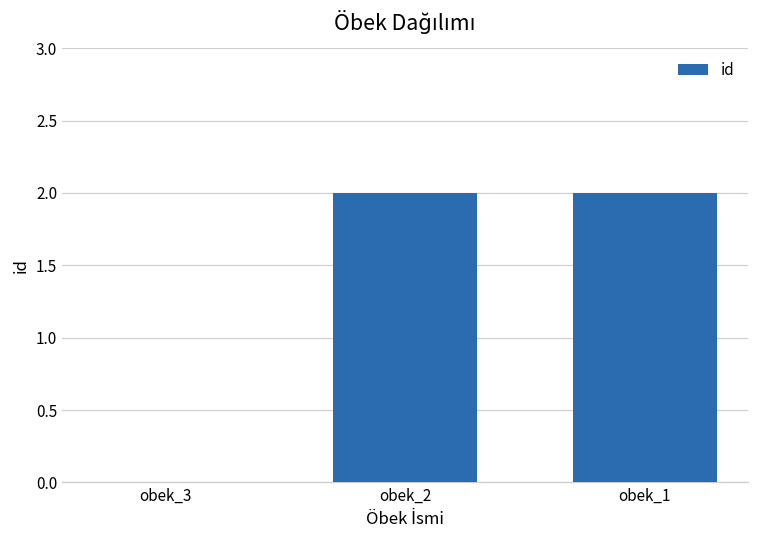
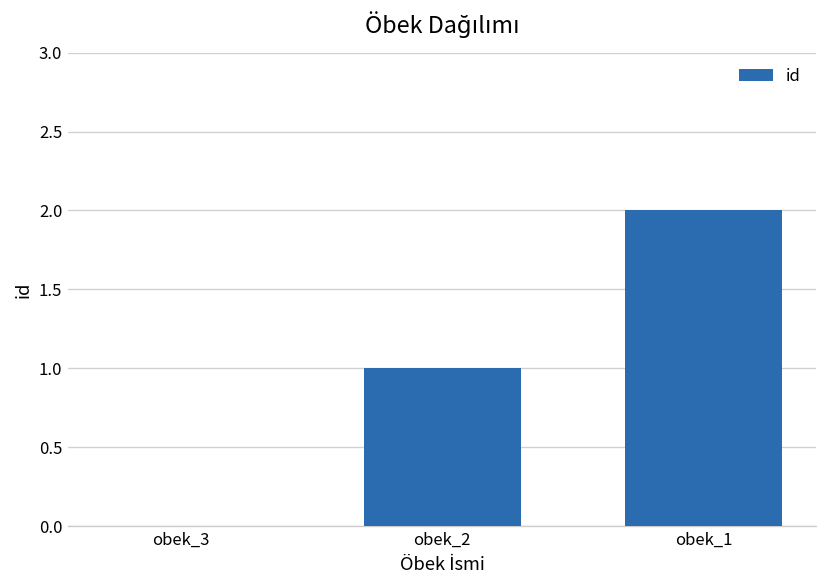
  {
    "obek_3": 0,
-   "obek_2": 2,
+   "obek_2": 1,
    "obek_1": 2
  }
